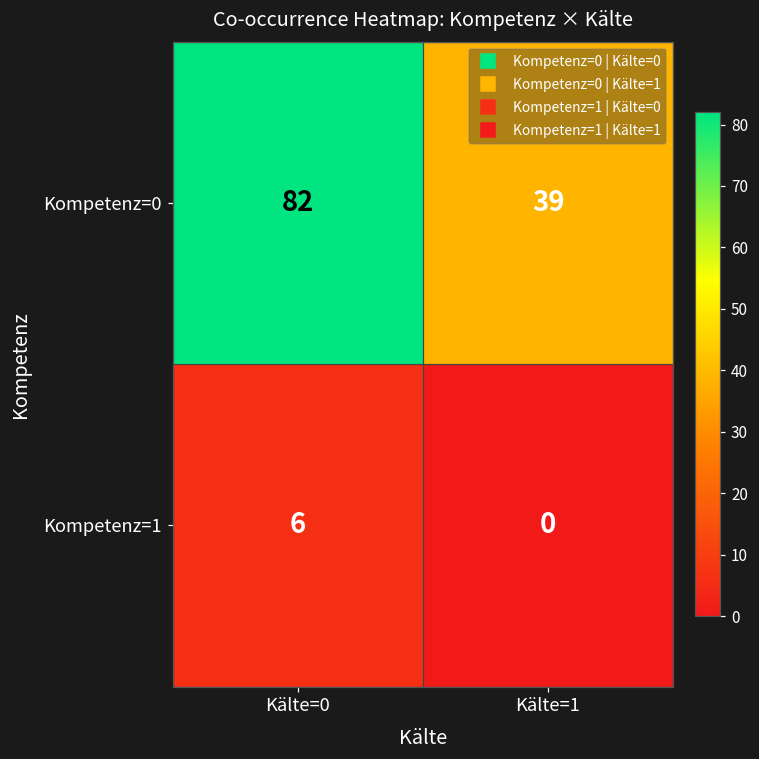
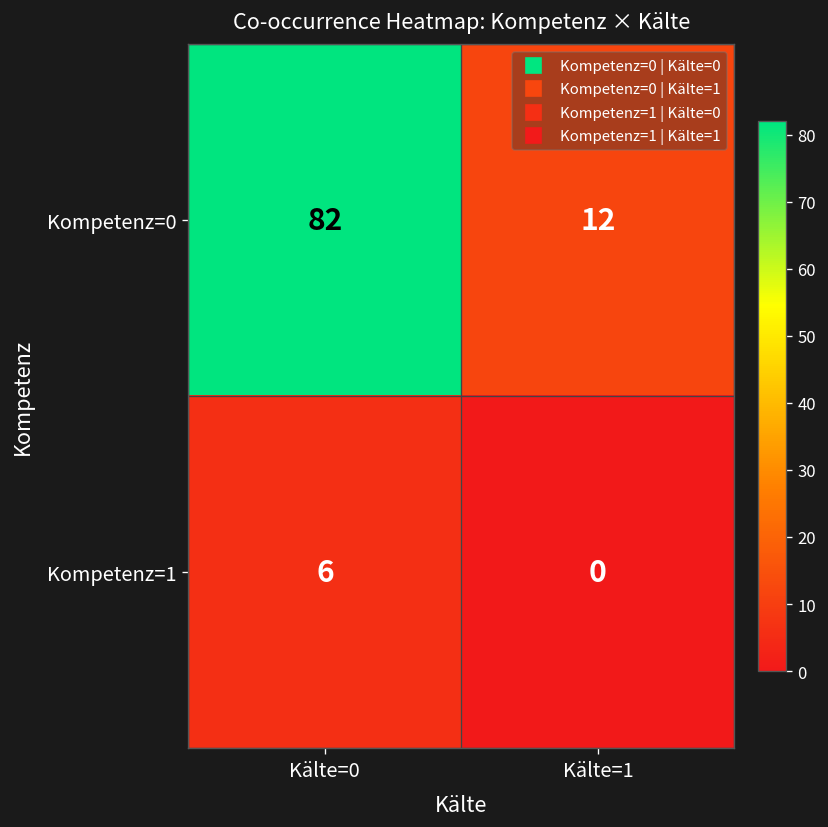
  {
    "Kompetenz=0": {
      "Kälte=0": 82,
-     "Kälte=1": 39
+     "Kälte=1": 12
    },
    "Kompetenz=1": {
      "Kälte=0": 6,
      "Kälte=1": 0
    }
  }
